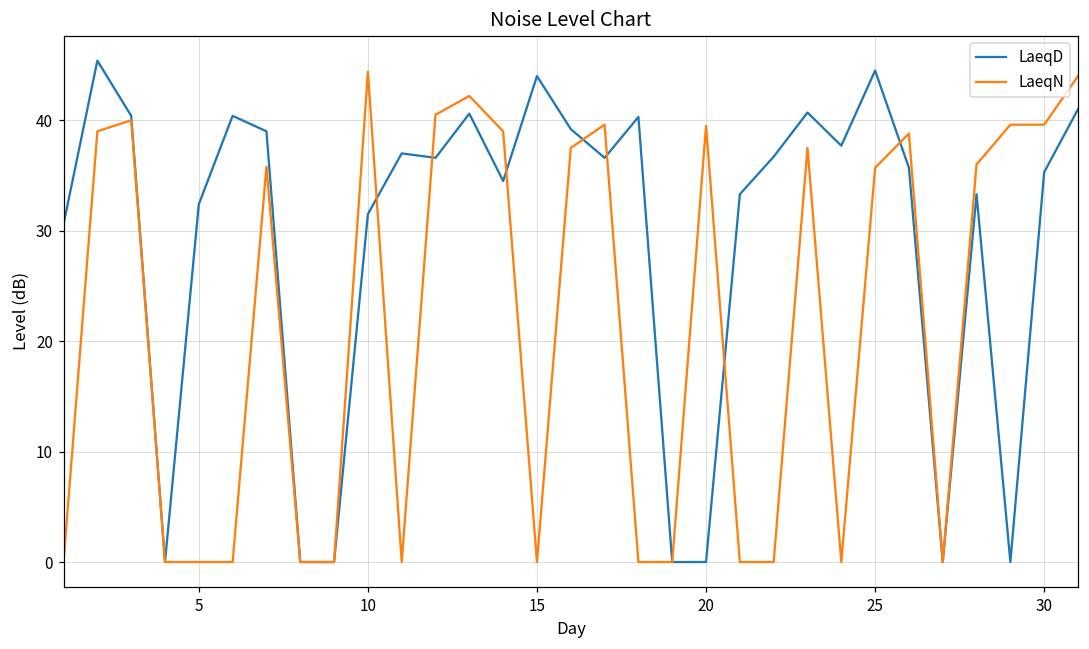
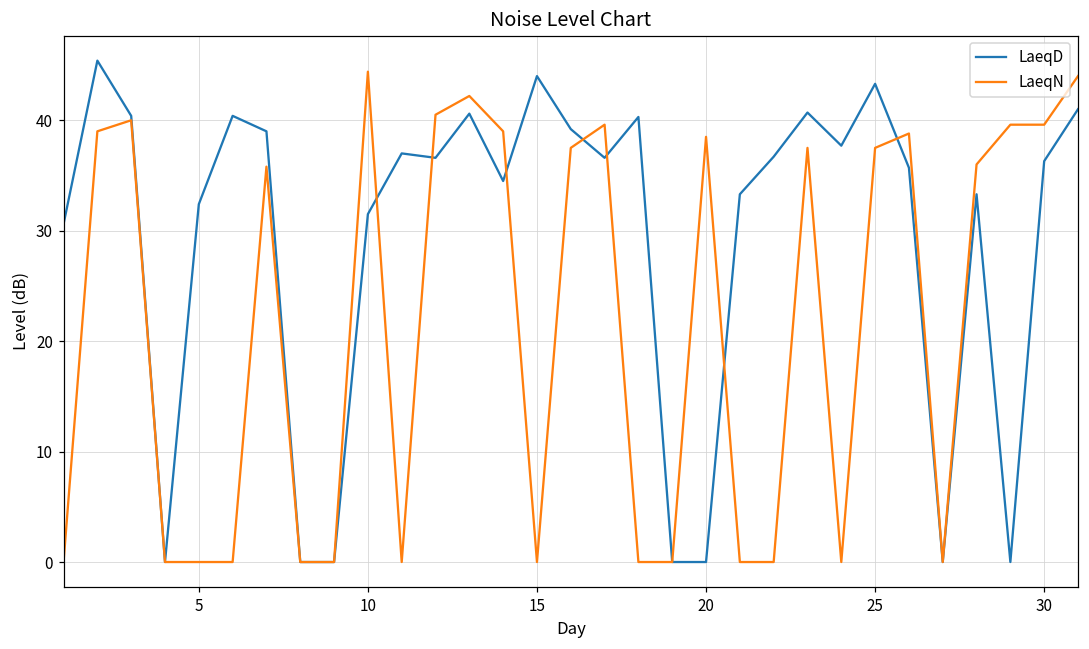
  {
    "LaeqD": {
      "5": 32.4,
      "10": 31.5,
      "15": 44.0,
      "20": 0.0,
-     "25": 44.5,
-     "30": 35.3
+     "25": 43.3,
+     "30": 36.3
    },
    "LaeqN": {
      "5": 0.0,
      "10": 44.4,
      "15": 0.0,
-     "20": 39.5,
-     "25": 35.7,
+     "20": 38.5,
+     "25": 37.5,
      "30": 39.6
    }
  }
